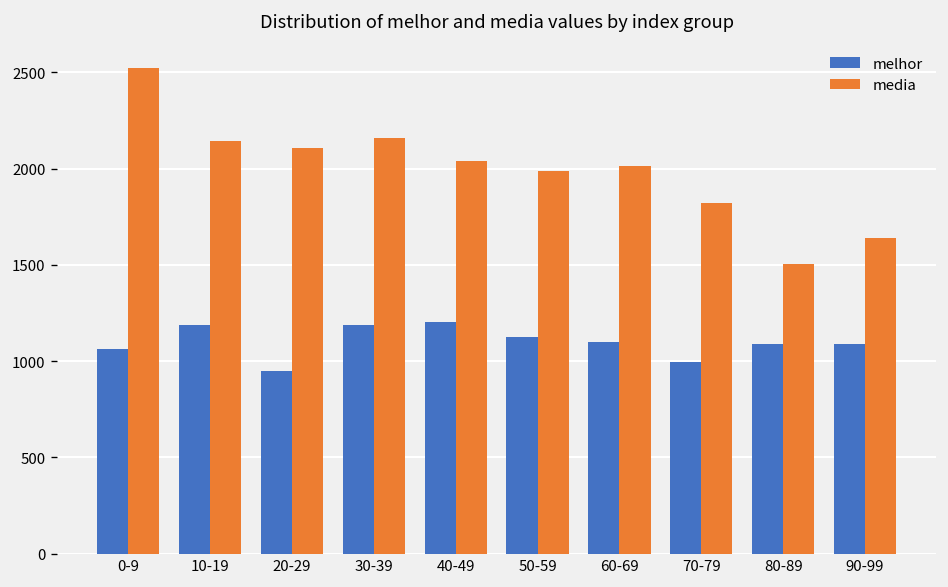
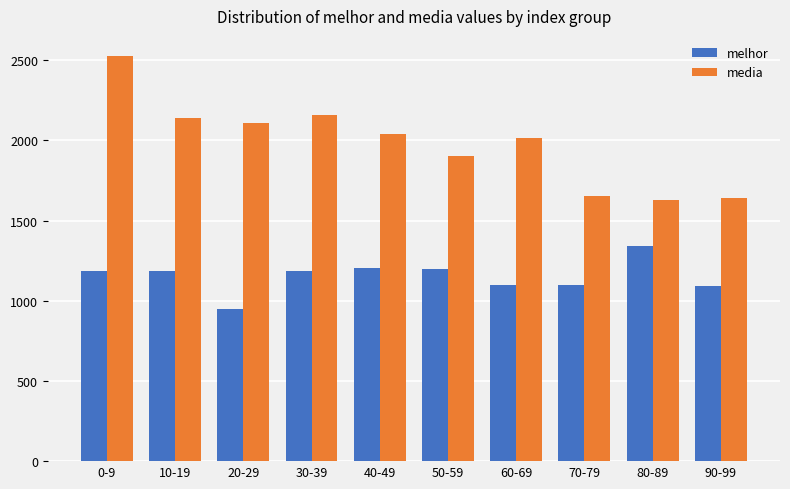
  {
    "melhor": {
-     "0-9": 1060,
+     "0-9": 1190,
      "10-19": 1190,
      "20-29": 950,
      "30-39": 1190,
      "40-49": 1200,
-     "50-59": 1120,
+     "50-59": 1200,
      "60-69": 1100,
-     "70-79": 1000,
-     "80-89": 1090,
+     "70-79": 1100,
+     "80-89": 1340,
      "90-99": 1090
    },
    "media": {
      "0-9": 2530,
      "10-19": 2140,
      "20-29": 2110,
      "30-39": 2160,
      "40-49": 2040,
-     "50-59": 1990,
+     "50-59": 1900,
      "60-69": 2010,
-     "70-79": 1820,
-     "80-89": 1500,
+     "70-79": 1650,
+     "80-89": 1630,
      "90-99": 1640
    }
  }
